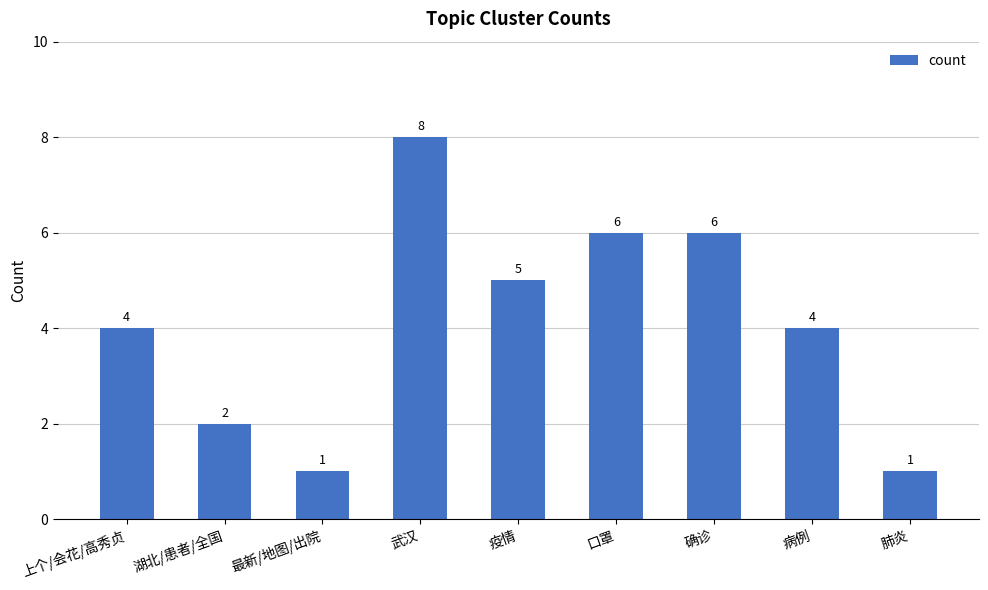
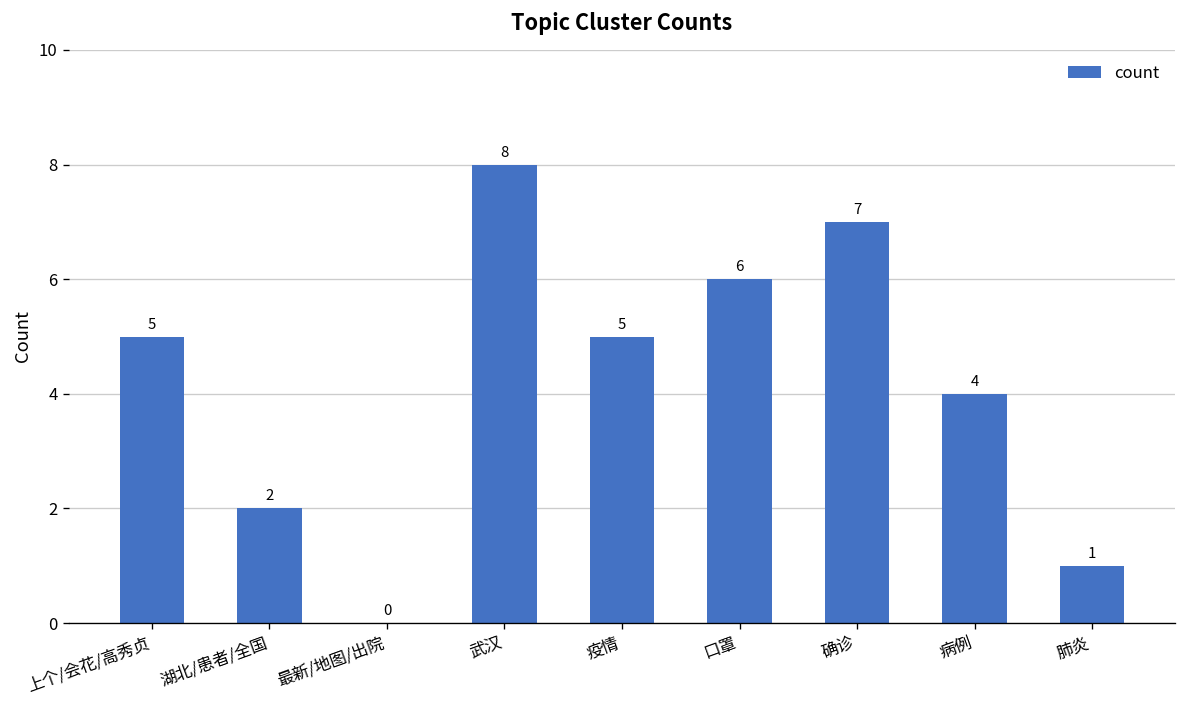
  {
-   "上个/会花/高秀贞": 4,
+   "上个/会花/高秀贞": 5,
    "湖北/患者/全国": 2,
-   "最新/地图/出院": 1,
+   "最新/地图/出院": 0,
    "武汉": 8,
    "疫情": 5,
    "口罩": 6,
-   "确诊": 6,
+   "确诊": 7,
    "病例": 4,
    "肺炎": 1
  }
